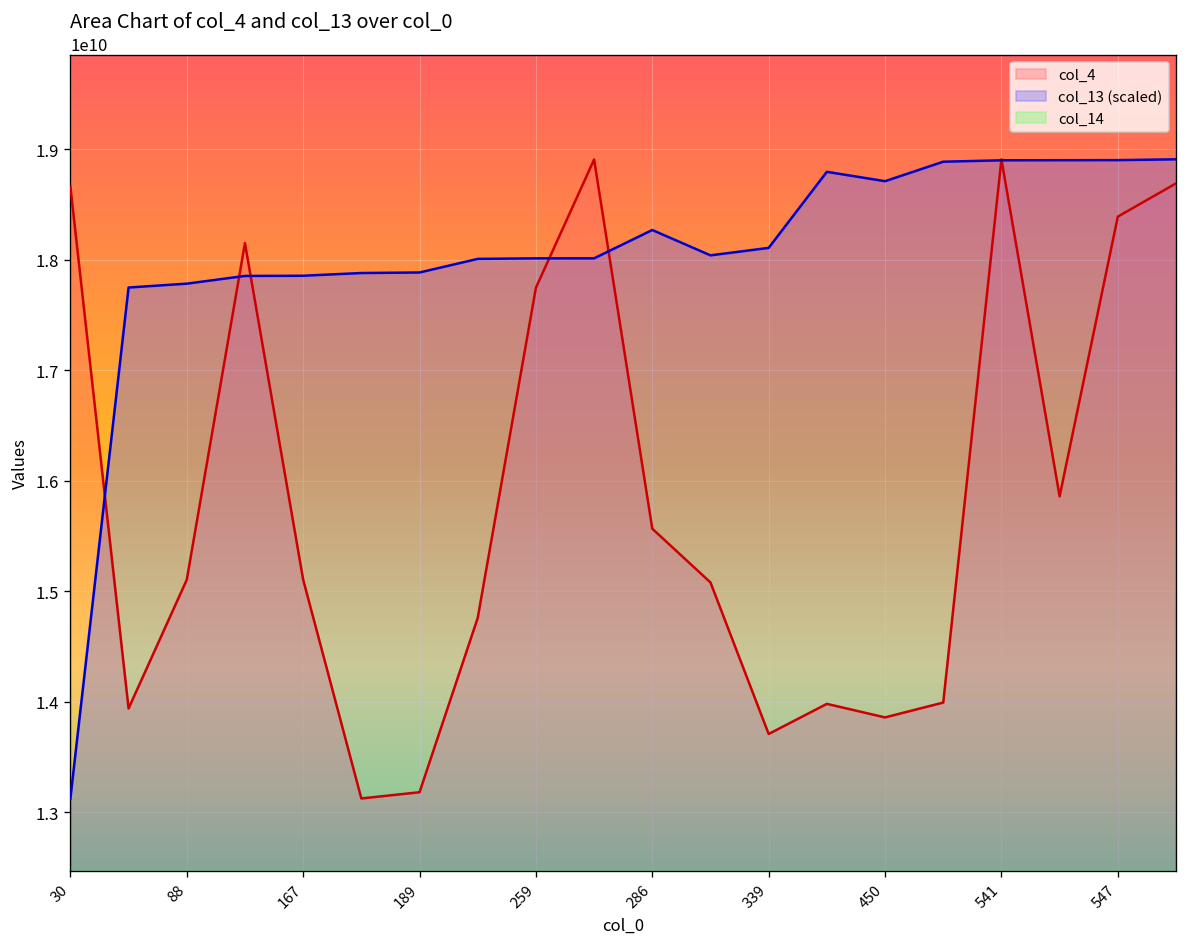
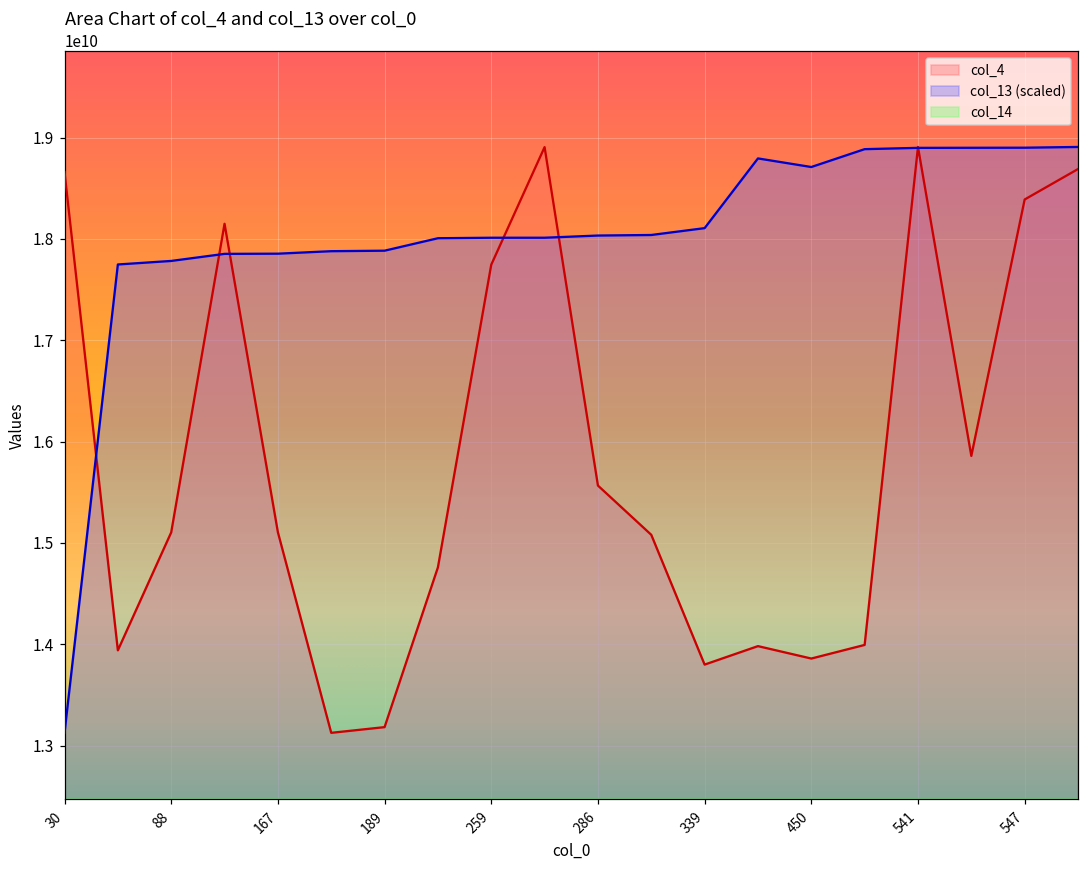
  {
    "col_4": {
      "30": 18700000000,
      "88": 15100000000,
      "167": 15100000000,
      "189": 13200000000,
      "259": 17700000000,
      "286": 15600000000,
-     "339": 13700000000,
+     "339": 13800000000,
      "450": 13900000000,
      "547": 18400000000
    },
    "col_13 (scaled)": {
      "30": 13100000000,
      "88": 17800000000,
      "167": 17900000000,
      "189": 17900000000,
      "259": 18000000000,
-     "286": 18300000000,
+     "286": 18000000000,
      "339": 18100000000,
      "450": 18700000000,
      "547": 18900000000
    },
    "col_14": {
      "30": 0,
      "88": 0,
      "167": 0,
      "189": 0,
      "259": 0,
      "286": 0,
      "339": 0,
      "450": 0,
      "541": 0,
      "547": 0
    }
  }
